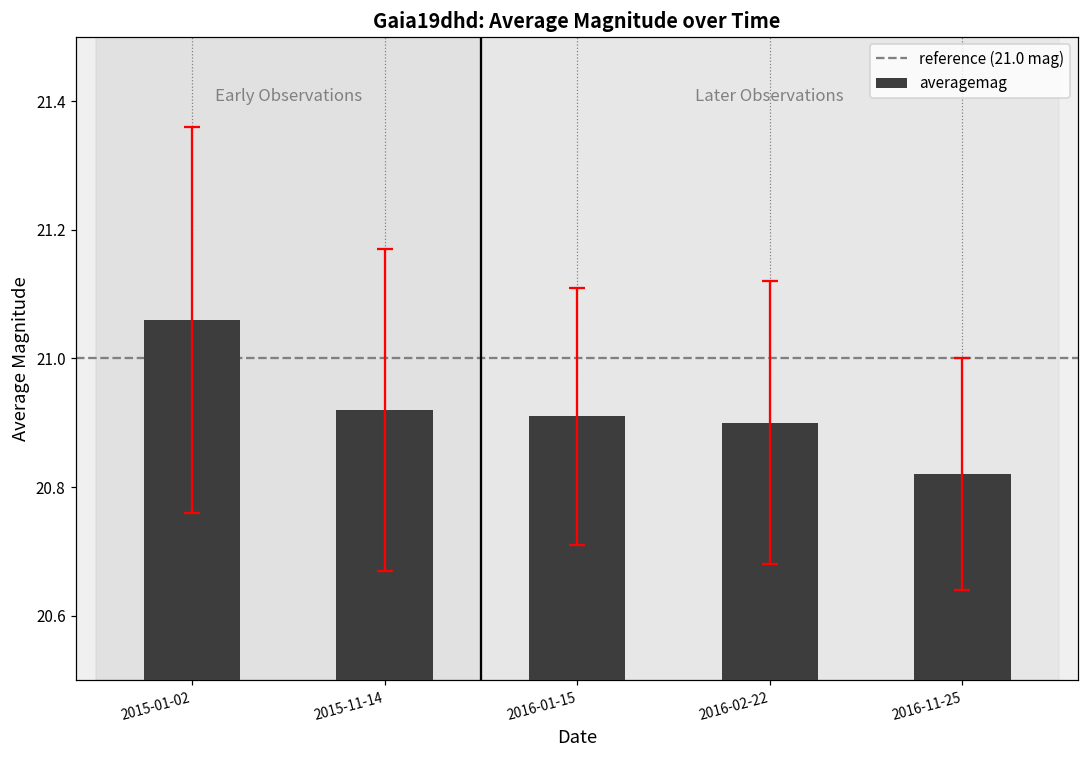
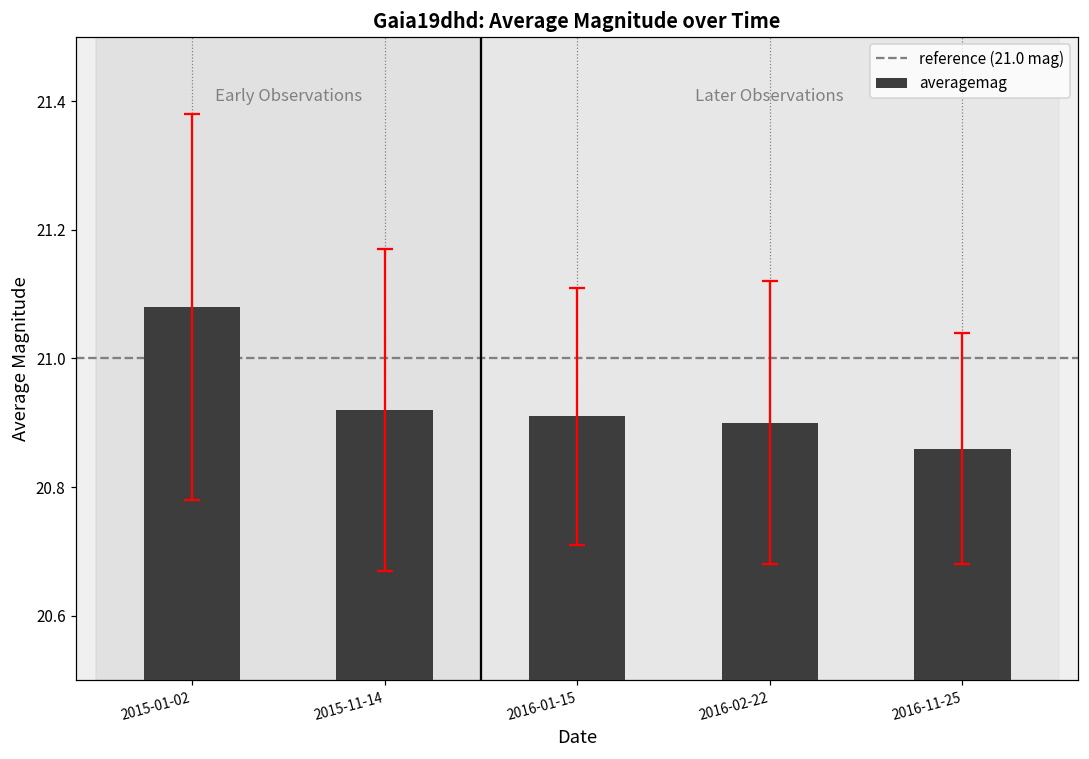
  {
    "averagemag": {
-     "2015-01-02": 21.06,
+     "2015-01-02": 21.08,
      "2015-11-14": 20.92,
      "2016-01-15": 20.91,
      "2016-02-22": 20.90,
-     "2016-11-25": 20.82
+     "2016-11-25": 20.86
    }
  }
